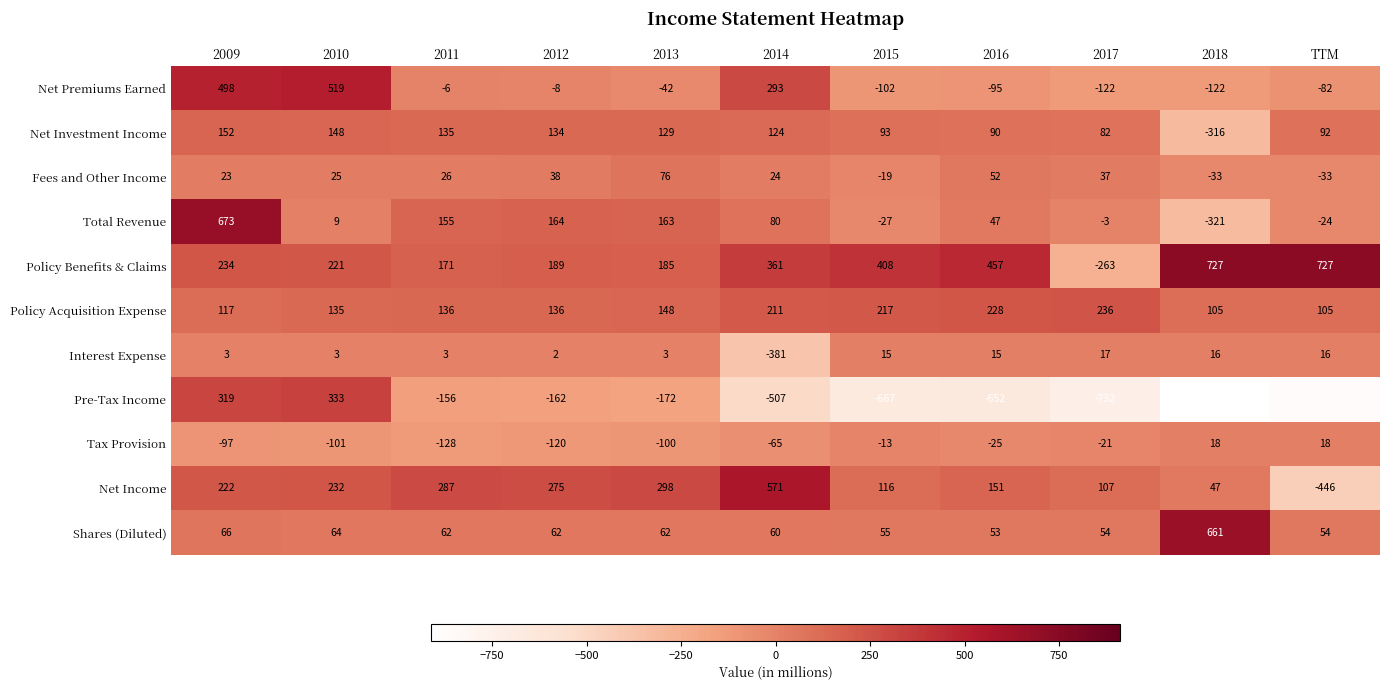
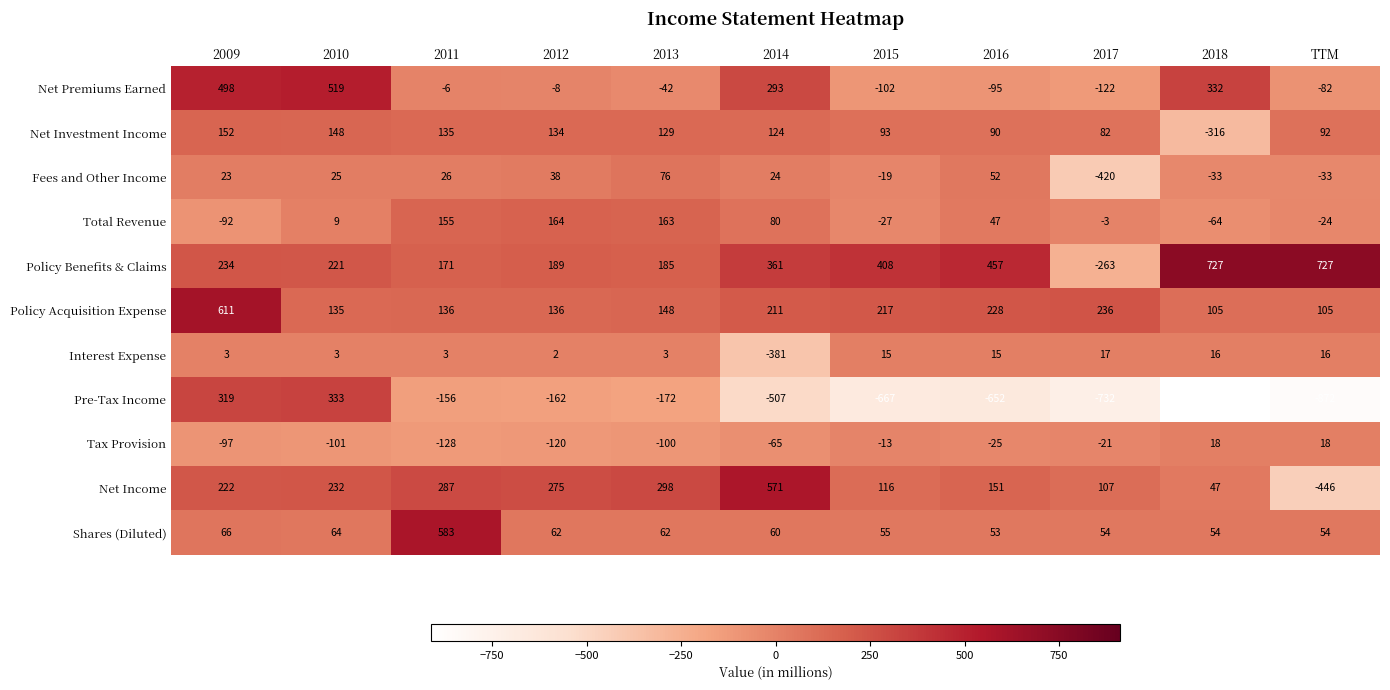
  {
    "Net Premiums Earned": {
      "2009": 498,
      "2010": 519,
      "2011": -6,
      "2012": -8,
      "2013": -42,
      "2014": 293,
      "2015": -102,
      "2016": -95,
      "2017": -122,
-     "2018": -122,
+     "2018": 332,
      "TTM": -82
    },
    "Net Investment Income": {
      "2009": 152,
      "2010": 148,
      "2011": 135,
      "2012": 134,
      "2013": 129,
      "2014": 124,
      "2015": 93,
      "2016": 90,
      "2017": 82,
      "2018": -316,
      "TTM": 92
    },
    "Fees and Other Income": {
      "2009": 23,
      "2010": 25,
      "2011": 26,
      "2012": 38,
      "2013": 76,
      "2014": 24,
      "2015": -19,
      "2016": 52,
-     "2017": 37,
+     "2017": -420,
      "2018": -33,
      "TTM": -33
    },
    "Total Revenue": {
-     "2009": 673,
+     "2009": -92,
      "2010": 9,
      "2011": 155,
      "2012": 164,
      "2013": 163,
      "2014": 80,
      "2015": -27,
      "2016": 47,
      "2017": -3,
-     "2018": -321,
+     "2018": -64,
      "TTM": -24
    },
    "Policy Benefits & Claims": {
      "2009": 234,
      "2010": 221,
      "2011": 171,
      "2012": 189,
      "2013": 185,
      "2014": 361,
      "2015": 408,
      "2016": 457,
      "2017": -263,
      "2018": 727,
      "TTM": 727
    },
    "Policy Acquisition Expense": {
-     "2009": 117,
+     "2009": 611,
      "2010": 135,
      "2011": 136,
      "2012": 136,
      "2013": 148,
      "2014": 211,
      "2015": 217,
      "2016": 228,
      "2017": 236,
      "2018": 105,
      "TTM": 105
    },
    "Interest Expense": {
      "2009": 3,
      "2010": 3,
      "2011": 3,
      "2012": 2,
      "2013": 3,
      "2014": -381,
      "2015": 15,
      "2016": 15,
      "2017": 17,
      "2018": 16,
      "TTM": 16
    },
    "Pre-Tax Income": {
      "2009": 319,
      "2010": 333,
      "2011": -156,
      "2012": -162,
      "2013": -172,
      "2014": -507
    },
    "Tax Provision": {
      "2009": -97,
      "2010": -101,
      "2011": -128,
      "2012": -120,
      "2013": -100,
      "2014": -65,
      "2015": -13,
      "2016": -25,
      "2017": -21,
      "2018": 18,
      "TTM": 18
    },
    "Net Income": {
      "2009": 222,
      "2010": 232,
      "2011": 287,
      "2012": 275,
      "2013": 298,
      "2014": 571,
      "2015": 116,
      "2016": 151,
      "2017": 107,
      "2018": 47,
      "TTM": -446
    },
    "Shares (Diluted)": {
      "2009": 66,
      "2010": 64,
-     "2011": 62,
+     "2011": 583,
      "2012": 62,
      "2013": 62,
      "2014": 60,
      "2015": 55,
      "2016": 53,
      "2017": 54,
-     "2018": 661,
+     "2018": 54,
      "TTM": 54
    }
  }
